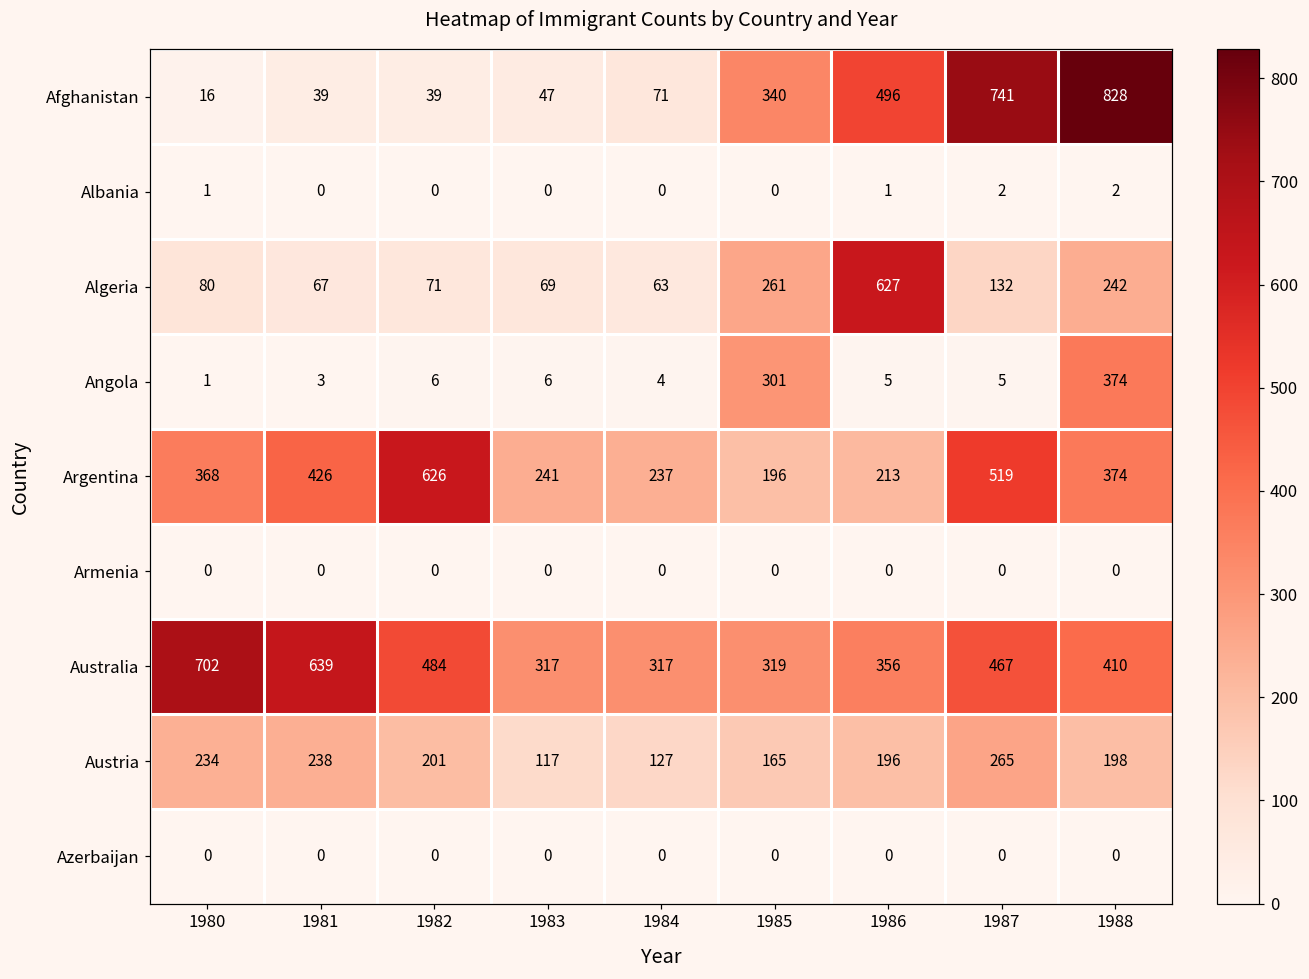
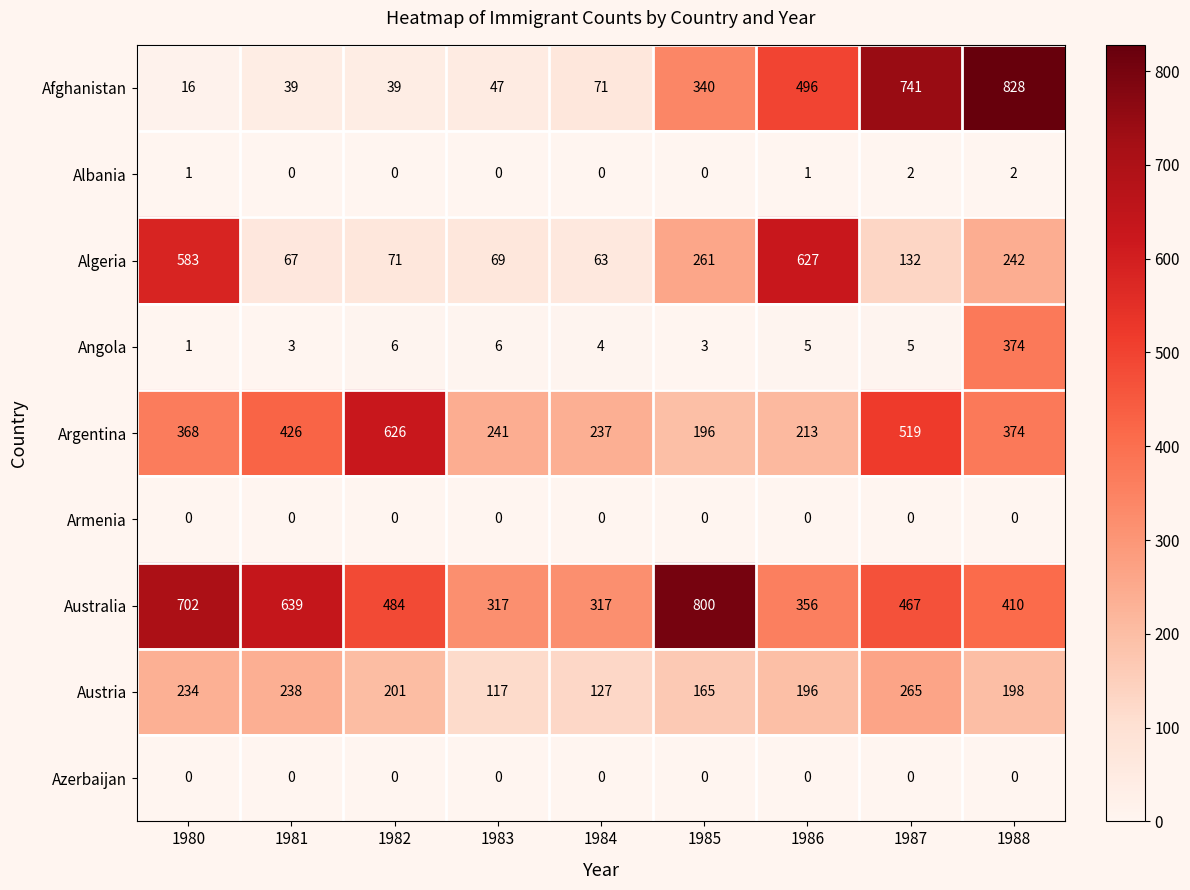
  {
    "Afghanistan": {
      "1980": 16,
      "1981": 39,
      "1982": 39,
      "1983": 47,
      "1984": 71,
      "1985": 340,
      "1986": 496,
      "1987": 741,
      "1988": 828
    },
    "Albania": {
      "1980": 1,
      "1981": 0,
      "1982": 0,
      "1983": 0,
      "1984": 0,
      "1985": 0,
      "1986": 1,
      "1987": 2,
      "1988": 2
    },
    "Algeria": {
-     "1980": 80,
+     "1980": 583,
      "1981": 67,
      "1982": 71,
      "1983": 69,
      "1984": 63,
      "1985": 261,
      "1986": 627,
      "1987": 132,
      "1988": 242
    },
    "Angola": {
      "1980": 1,
      "1981": 3,
      "1982": 6,
      "1983": 6,
      "1984": 4,
-     "1985": 301,
+     "1985": 3,
      "1986": 5,
      "1987": 5,
      "1988": 374
    },
    "Argentina": {
      "1980": 368,
      "1981": 426,
      "1982": 626,
      "1983": 241,
      "1984": 237,
      "1985": 196,
      "1986": 213,
      "1987": 519,
      "1988": 374
    },
    "Armenia": {
      "1980": 0,
      "1981": 0,
      "1982": 0,
      "1983": 0,
      "1984": 0,
      "1985": 0,
      "1986": 0,
      "1987": 0,
      "1988": 0
    },
    "Australia": {
      "1980": 702,
      "1981": 639,
      "1982": 484,
      "1983": 317,
      "1984": 317,
-     "1985": 319,
+     "1985": 800,
      "1986": 356,
      "1987": 467,
      "1988": 410
    },
    "Austria": {
      "1980": 234,
      "1981": 238,
      "1982": 201,
      "1983": 117,
      "1984": 127,
      "1985": 165,
      "1986": 196,
      "1987": 265,
      "1988": 198
    },
    "Azerbaijan": {
      "1980": 0,
      "1981": 0,
      "1982": 0,
      "1983": 0,
      "1984": 0,
      "1985": 0,
      "1986": 0,
      "1987": 0,
      "1988": 0
    }
  }
